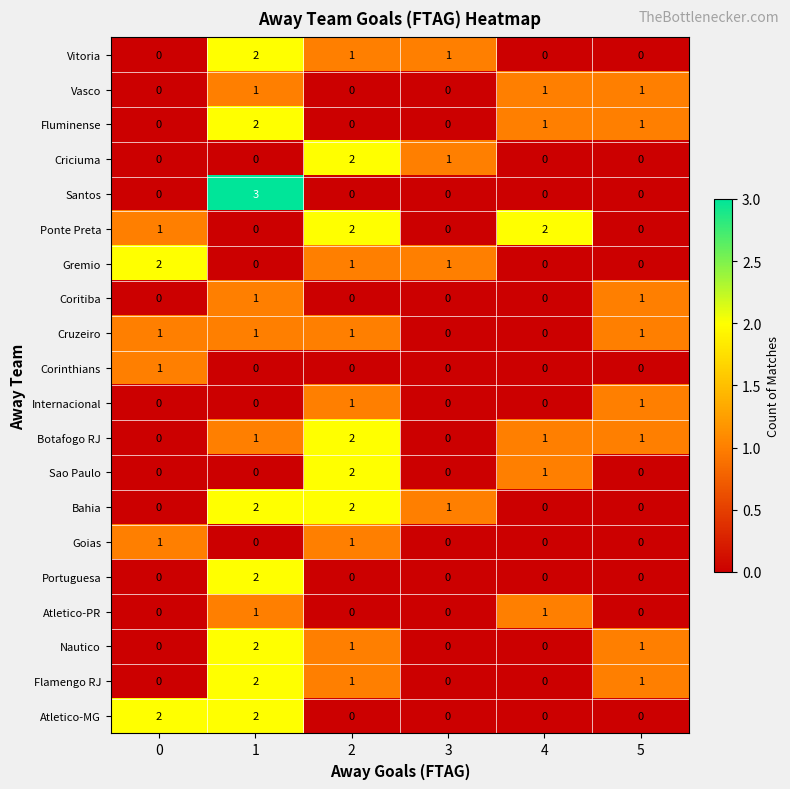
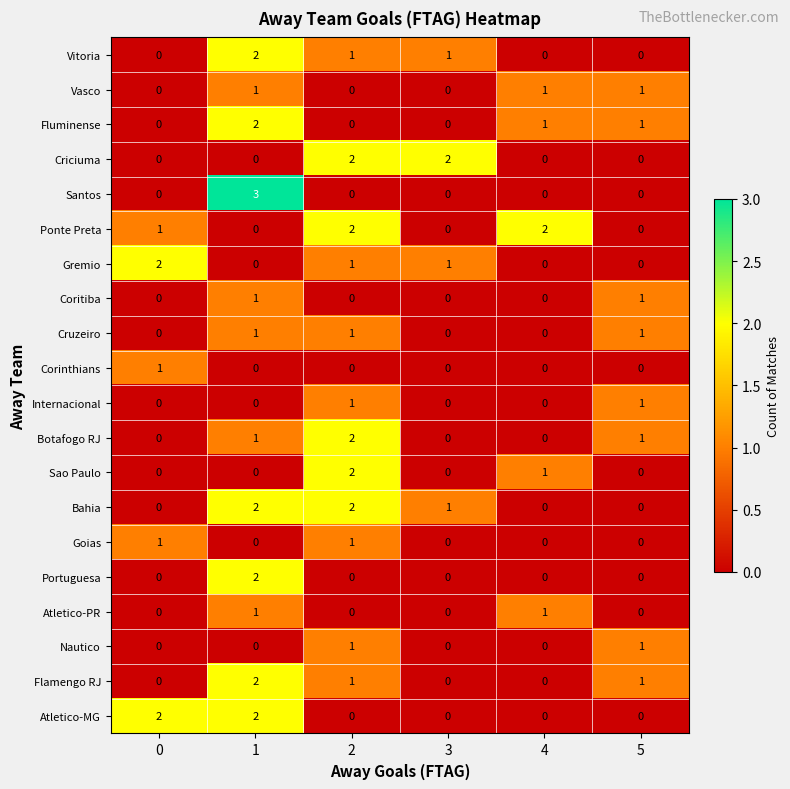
  {
    "Vitoria": {
      "0": 0,
      "1": 2,
      "2": 1,
      "3": 1,
      "4": 0,
      "5": 0
    },
    "Vasco": {
      "0": 0,
      "1": 1,
      "2": 0,
      "3": 0,
      "4": 1,
      "5": 1
    },
    "Fluminense": {
      "0": 0,
      "1": 2,
      "2": 0,
      "3": 0,
      "4": 1,
      "5": 1
    },
    "Criciuma": {
      "0": 0,
      "1": 0,
      "2": 2,
-     "3": 1,
+     "3": 2,
      "4": 0,
      "5": 0
    },
    "Santos": {
      "0": 0,
      "1": 3,
      "2": 0,
      "3": 0,
      "4": 0,
      "5": 0
    },
    "Ponte Preta": {
      "0": 1,
      "1": 0,
      "2": 2,
      "3": 0,
      "4": 2,
      "5": 0
    },
    "Gremio": {
      "0": 2,
      "1": 0,
      "2": 1,
      "3": 1,
      "4": 0,
      "5": 0
    },
    "Coritiba": {
      "0": 0,
      "1": 1,
      "2": 0,
      "3": 0,
      "4": 0,
      "5": 1
    },
    "Cruzeiro": {
-     "0": 1,
+     "0": 0,
      "1": 1,
      "2": 1,
      "3": 0,
      "4": 0,
      "5": 1
    },
    "Corinthians": {
      "0": 1,
      "1": 0,
      "2": 0,
      "3": 0,
      "4": 0,
      "5": 0
    },
    "Internacional": {
      "0": 0,
      "1": 0,
      "2": 1,
      "3": 0,
      "4": 0,
      "5": 1
    },
    "Botafogo RJ": {
      "0": 0,
      "1": 1,
      "2": 2,
      "3": 0,
-     "4": 1,
+     "4": 0,
      "5": 1
    },
    "Sao Paulo": {
      "0": 0,
      "1": 0,
      "2": 2,
      "3": 0,
      "4": 1,
      "5": 0
    },
    "Bahia": {
      "0": 0,
      "1": 2,
      "2": 2,
      "3": 1,
      "4": 0,
      "5": 0
    },
    "Goias": {
      "0": 1,
      "1": 0,
      "2": 1,
      "3": 0,
      "4": 0,
      "5": 0
    },
    "Portuguesa": {
      "0": 0,
      "1": 2,
      "2": 0,
      "3": 0,
      "4": 0,
      "5": 0
    },
    "Atletico-PR": {
      "0": 0,
      "1": 1,
      "2": 0,
      "3": 0,
      "4": 1,
      "5": 0
    },
    "Nautico": {
      "0": 0,
-     "1": 2,
+     "1": 0,
      "2": 1,
      "3": 0,
      "4": 0,
      "5": 1
    },
    "Flamengo RJ": {
      "0": 0,
      "1": 2,
      "2": 1,
      "3": 0,
      "4": 0,
      "5": 1
    },
    "Atletico-MG": {
      "0": 2,
      "1": 2,
      "2": 0,
      "3": 0,
      "4": 0,
      "5": 0
    }
  }
